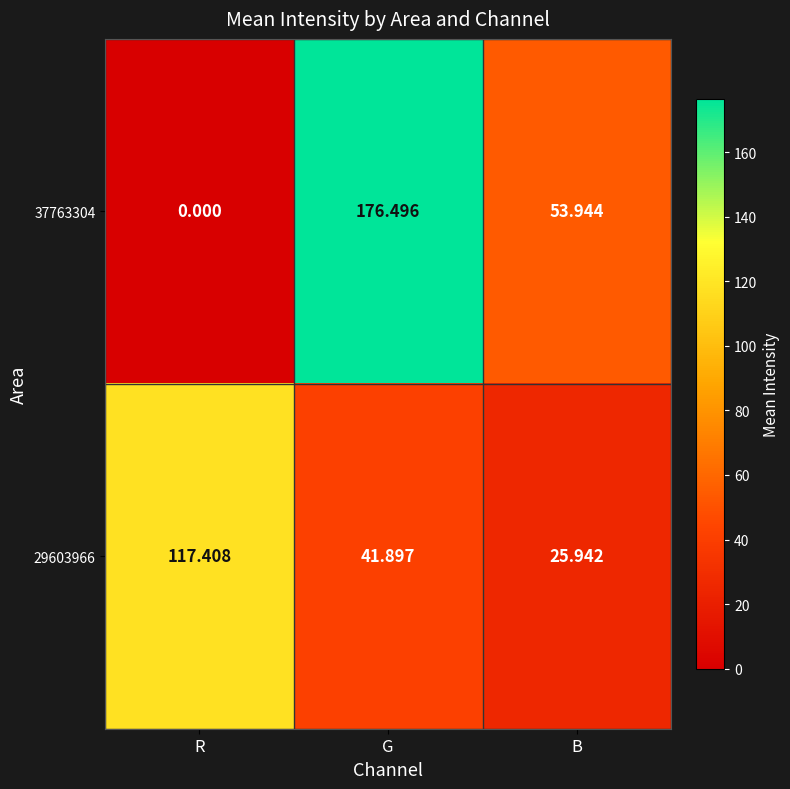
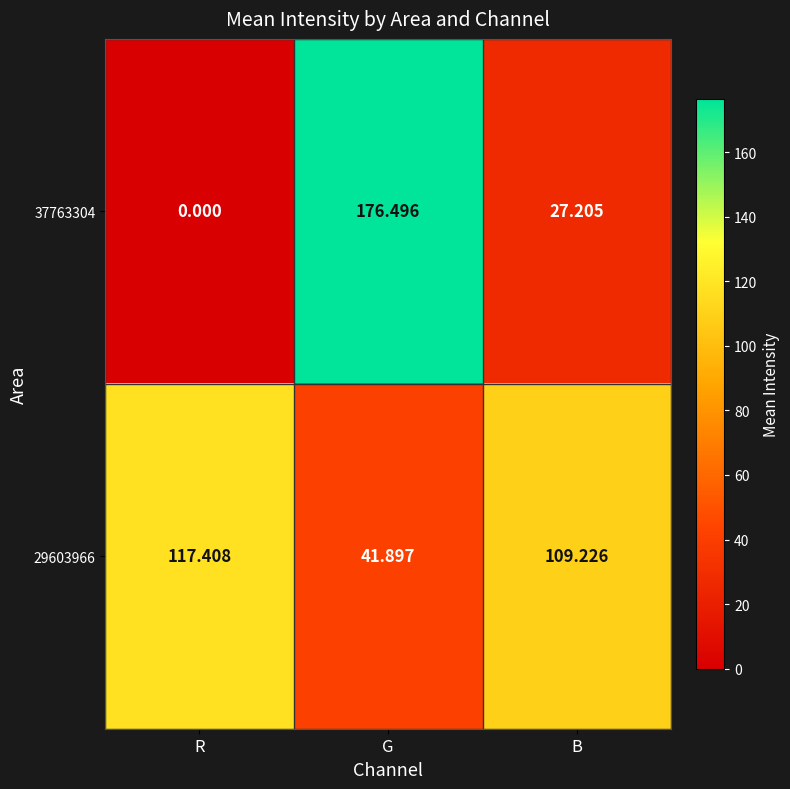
  {
    "37763304": {
      "R": 0.000,
      "G": 176.496,
-     "B": 53.944
+     "B": 27.205
    },
    "29603966": {
      "R": 117.408,
      "G": 41.897,
-     "B": 25.942
+     "B": 109.226
    }
  }
